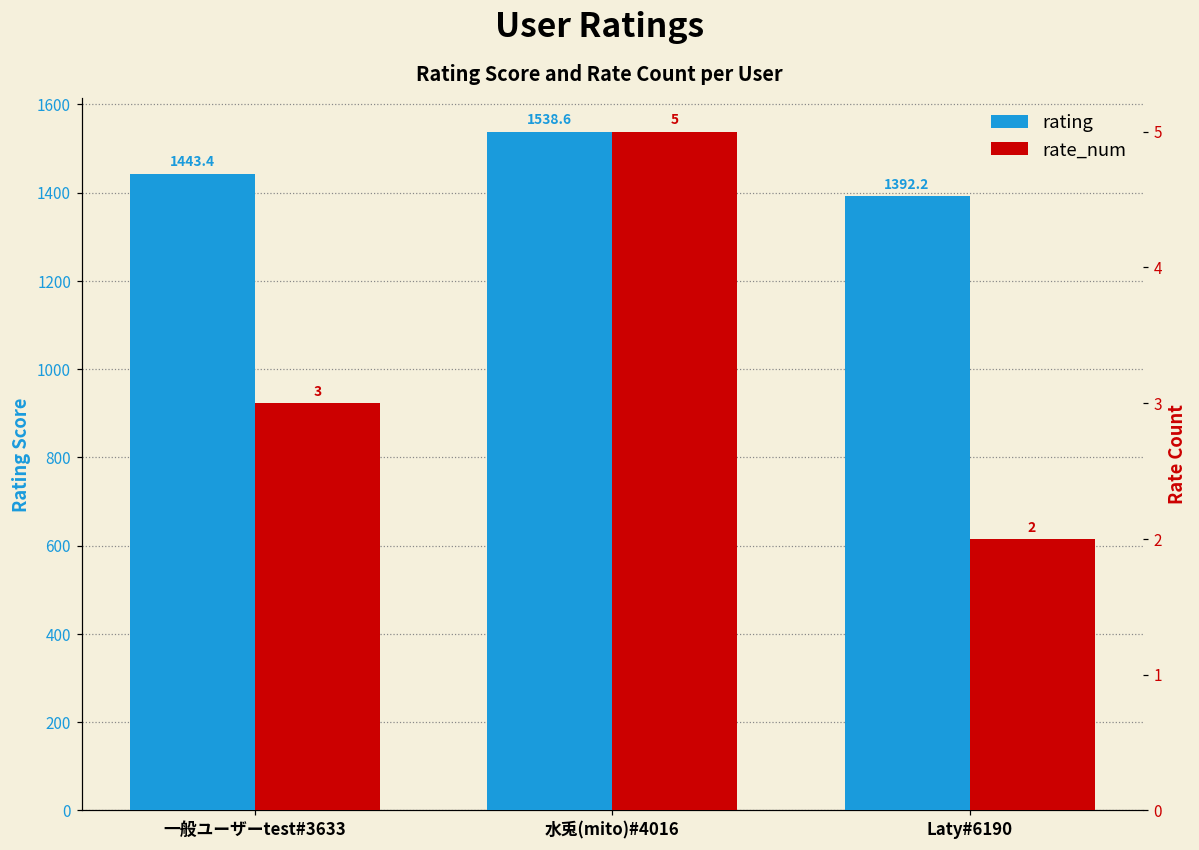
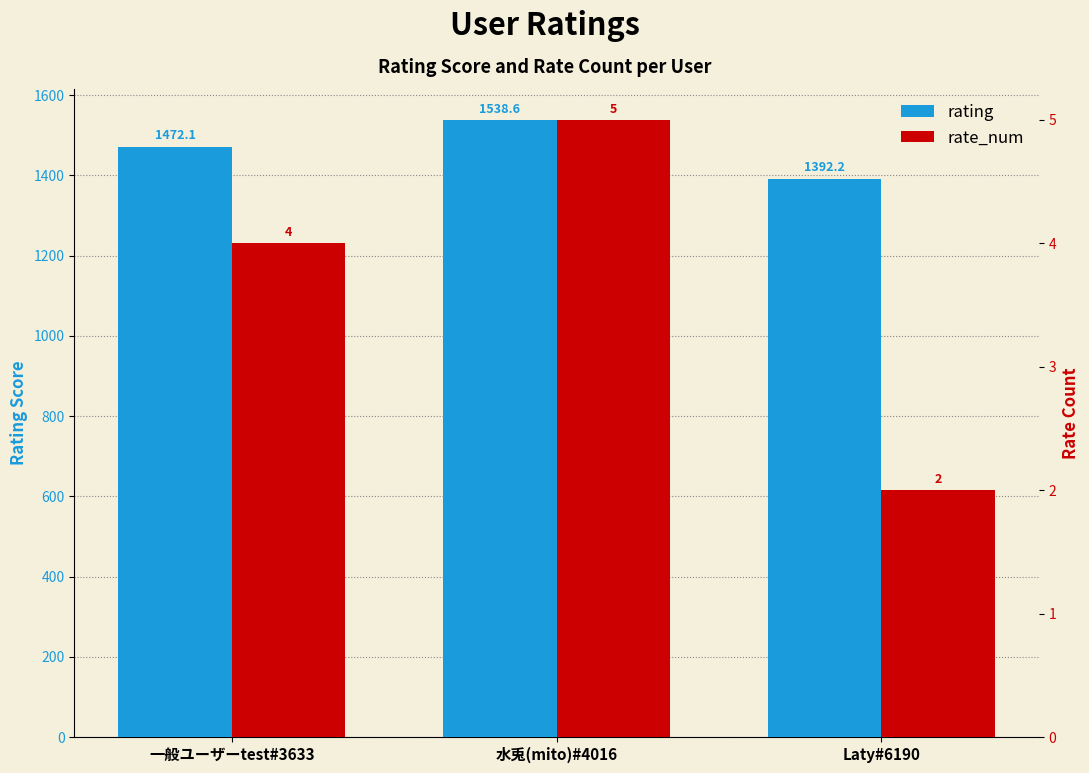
  {
    "rating": {
-     "一般ユーザーtest#3633": 1443.4,
+     "一般ユーザーtest#3633": 1472.1,
      "水兎(mito)#4016": 1538.6,
      "Laty#6190": 1392.2
    },
    "rate_num": {
-     "一般ユーザーtest#3633": 3,
+     "一般ユーザーtest#3633": 4,
      "水兎(mito)#4016": 5,
      "Laty#6190": 2
    }
  }
